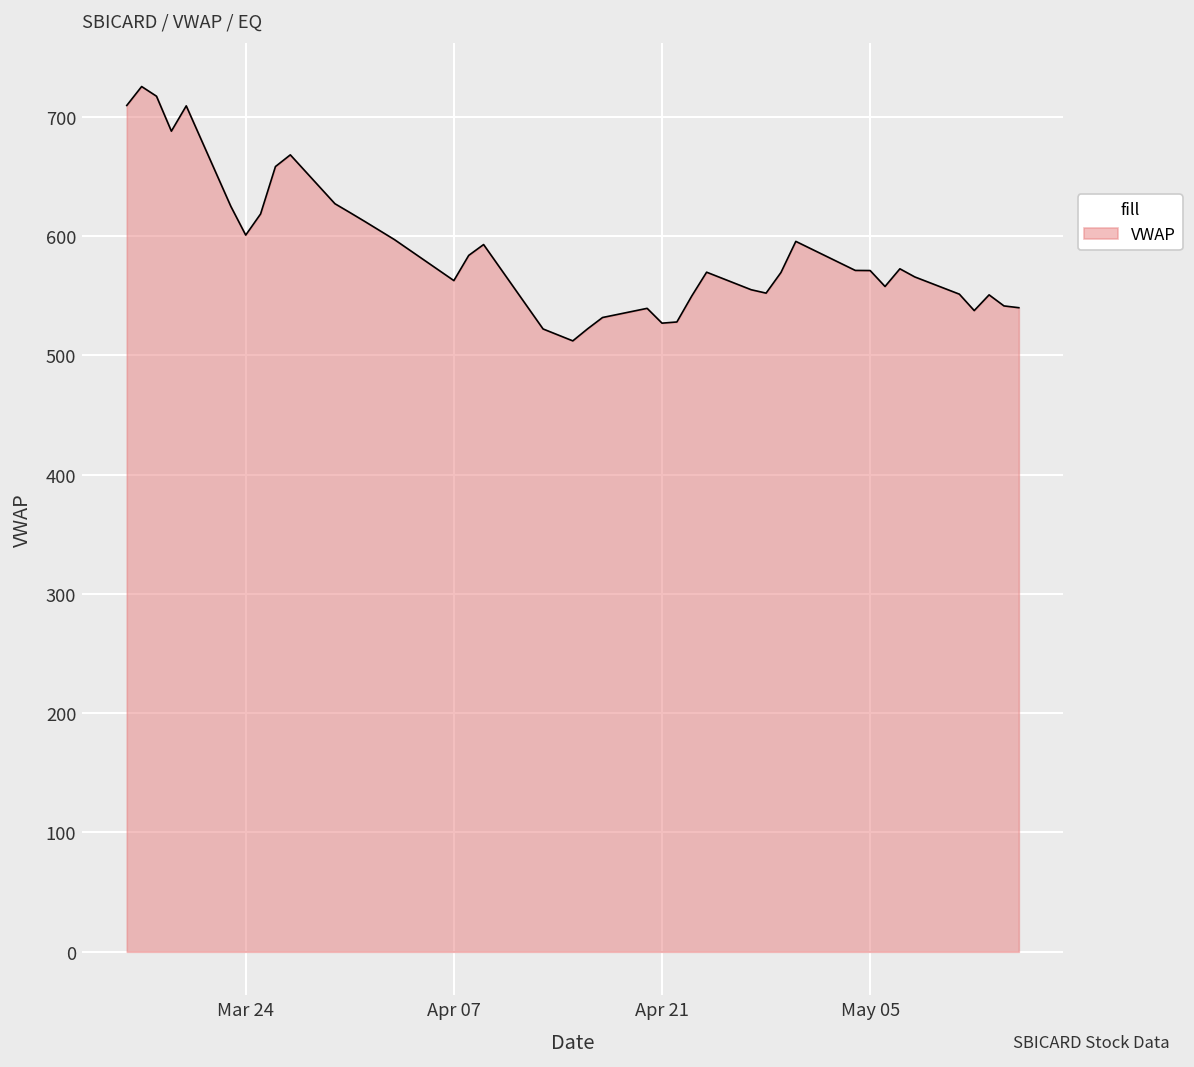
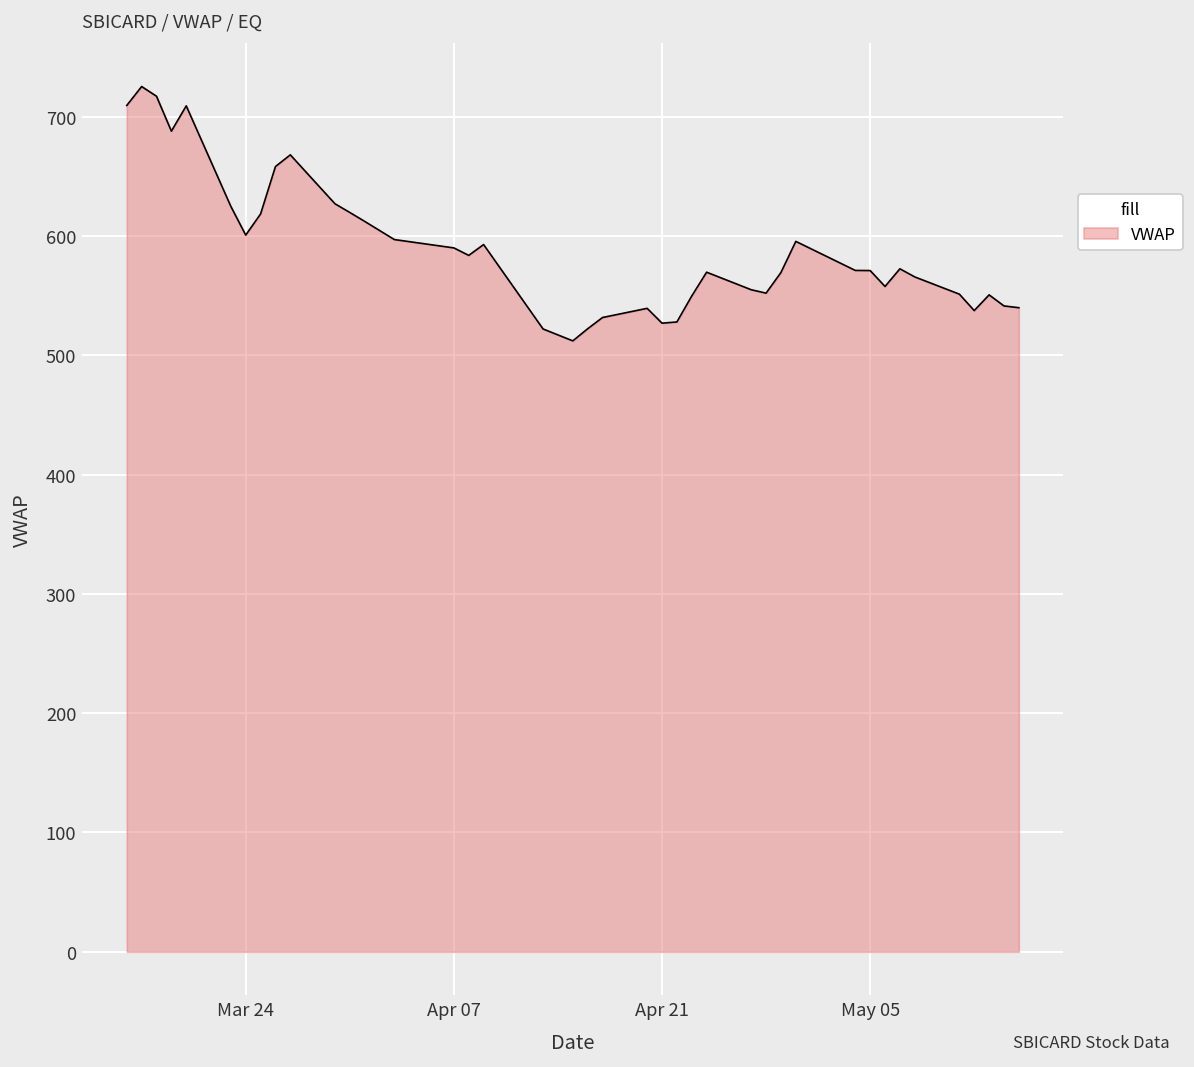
  {
    "Mar 24": 600,
-   "Apr 07": 560,
+   "Apr 07": 590,
    "Apr 21": 530,
    "May 05": 570
  }
